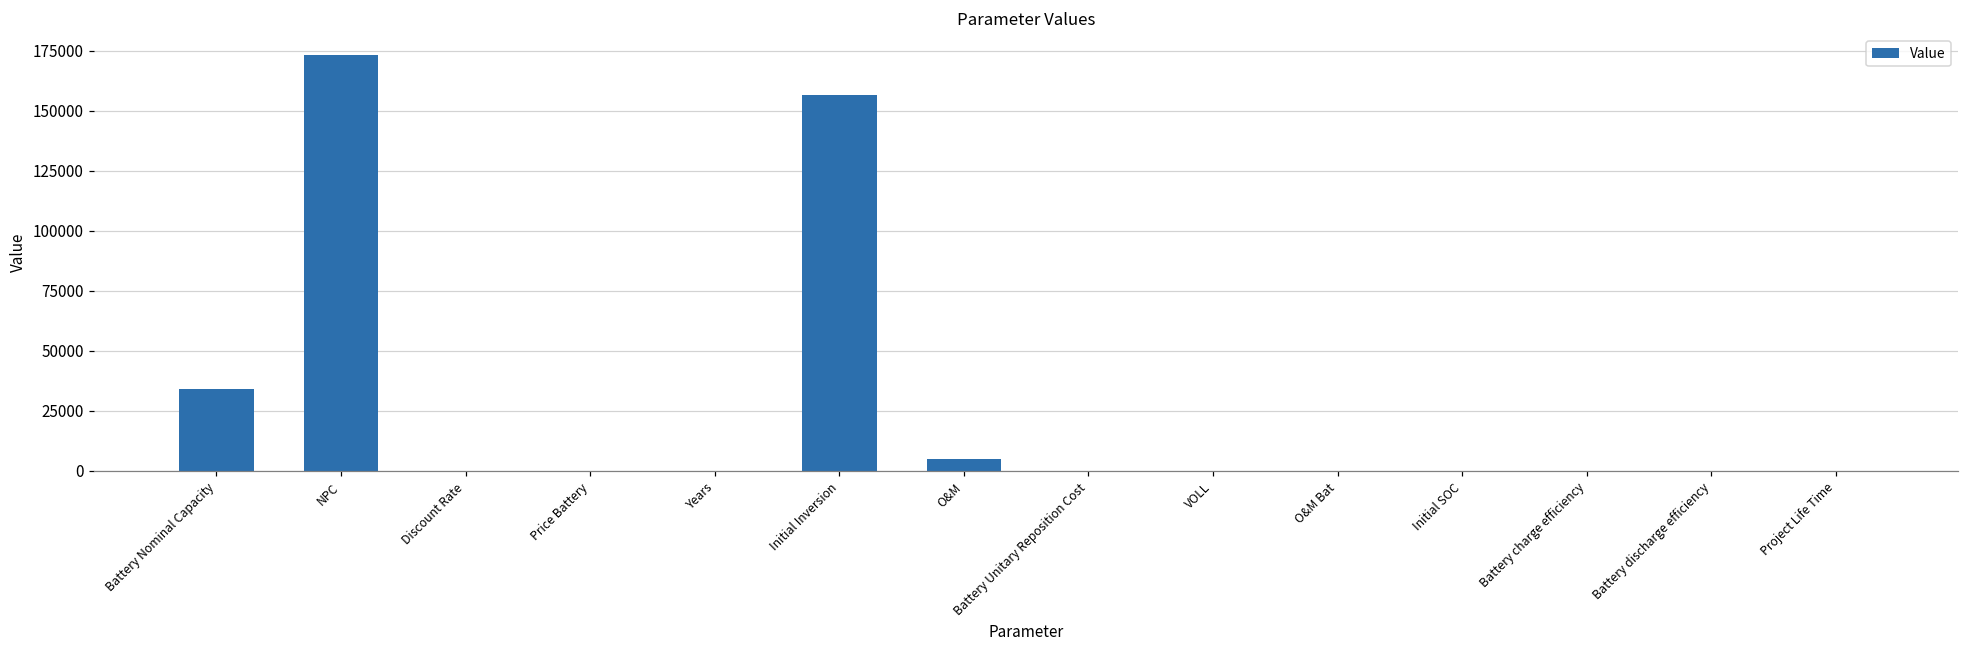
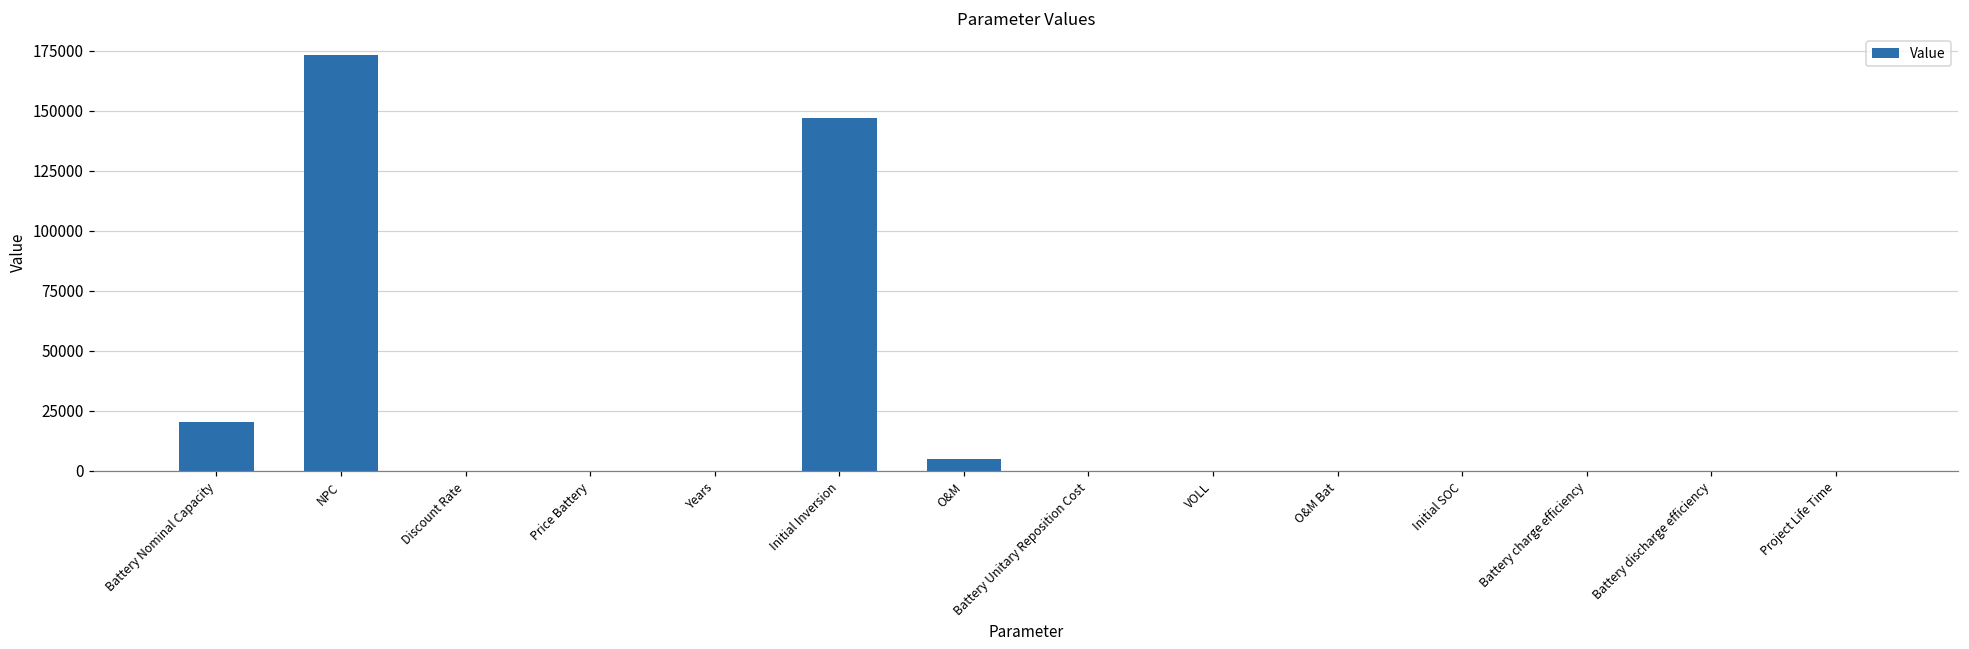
  {
-   "Battery Nominal Capacity": 34000,
+   "Battery Nominal Capacity": 20000,
    "NPC": 173000,
-   "Initial Inversion": 157000,
+   "Initial Inversion": 147000,
    "O&M": 5000
  }
